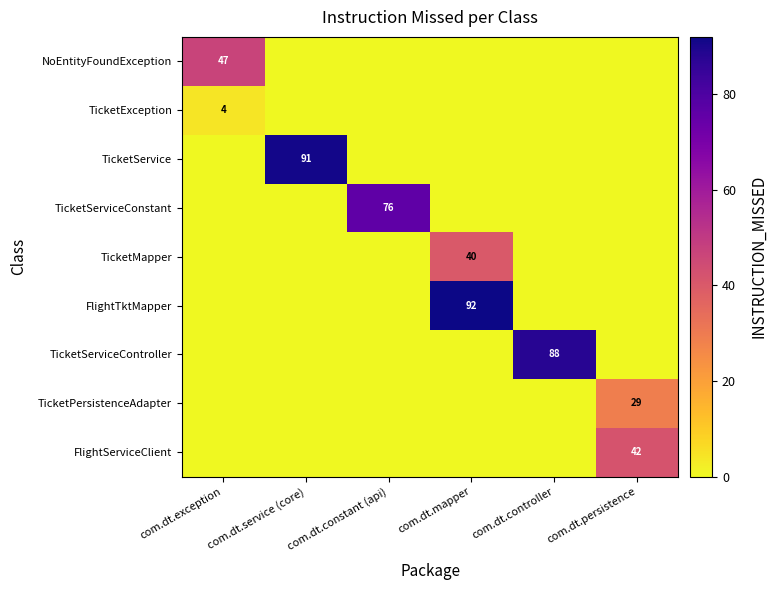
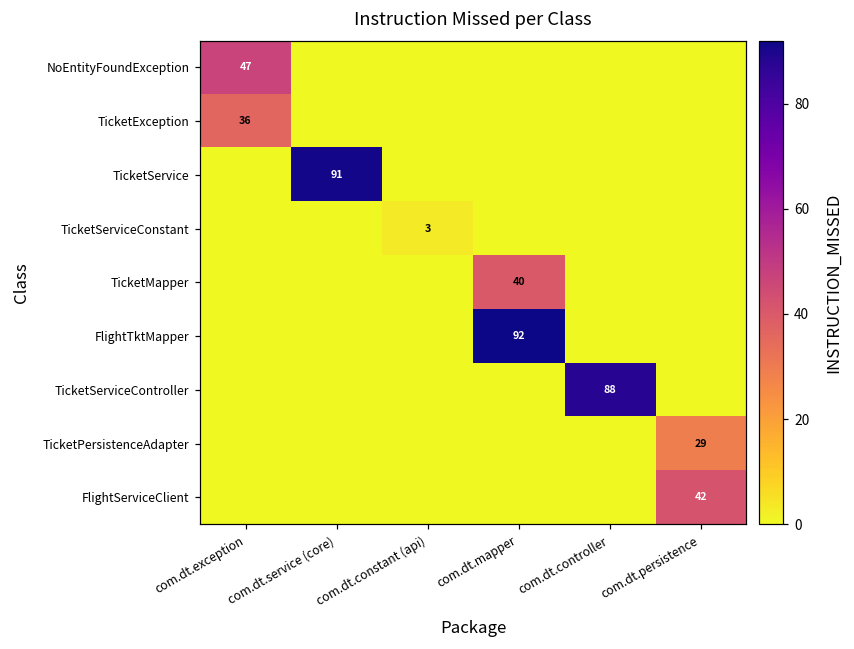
  {
    "NoEntityFoundException": {
      "com.dt.exception": 47
    },
    "TicketException": {
-     "com.dt.exception": 4
+     "com.dt.exception": 36
    },
    "TicketService": {
      "com.dt.service (core)": 91
    },
    "TicketServiceConstant": {
-     "com.dt.constant (api)": 76
+     "com.dt.constant (api)": 3
    },
    "TicketMapper": {
      "com.dt.mapper": 40
    },
    "FlightTktMapper": {
      "com.dt.mapper": 92
    },
    "TicketServiceController": {
      "com.dt.controller": 88
    },
    "TicketPersistenceAdapter": {
      "com.dt.persistence": 29
    },
    "FlightServiceClient": {
      "com.dt.persistence": 42
    }
  }
